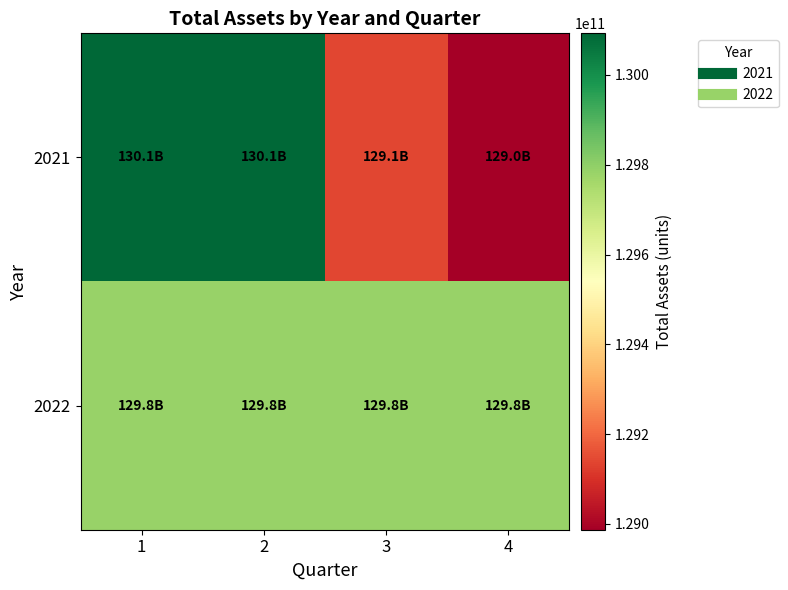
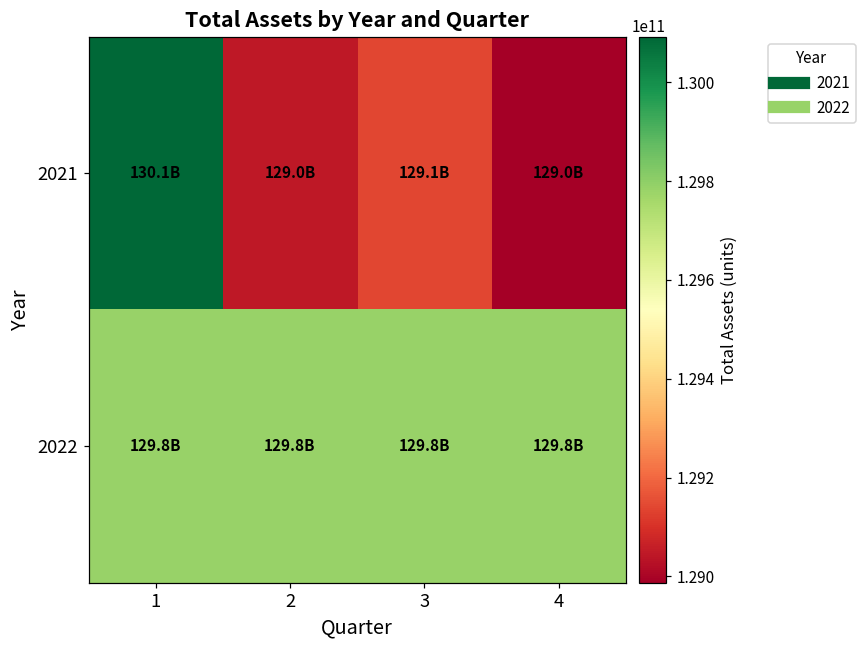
  {
    "2021": {
      "1": "130.1B",
-     "2": "130.1B",
+     "2": "129.0B",
      "3": "129.1B",
      "4": "129.0B"
    },
    "2022": {
      "1": "129.8B",
      "2": "129.8B",
      "3": "129.8B",
      "4": "129.8B"
    }
  }
